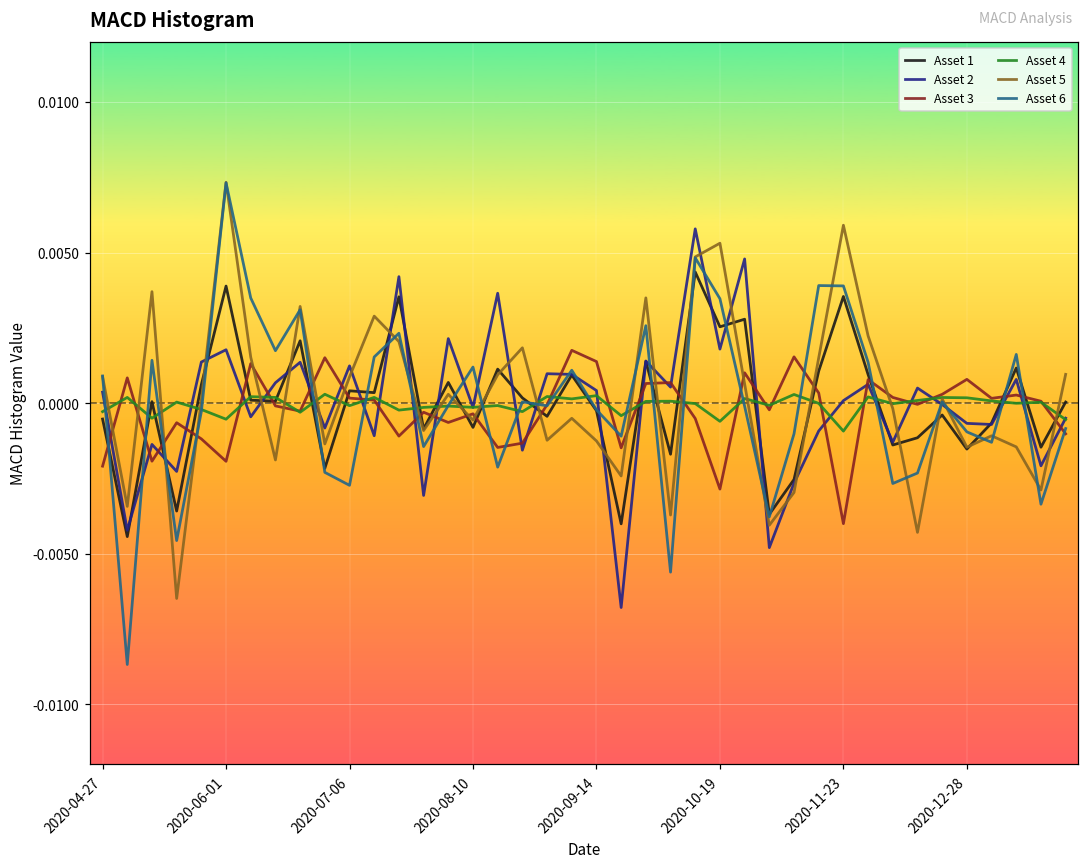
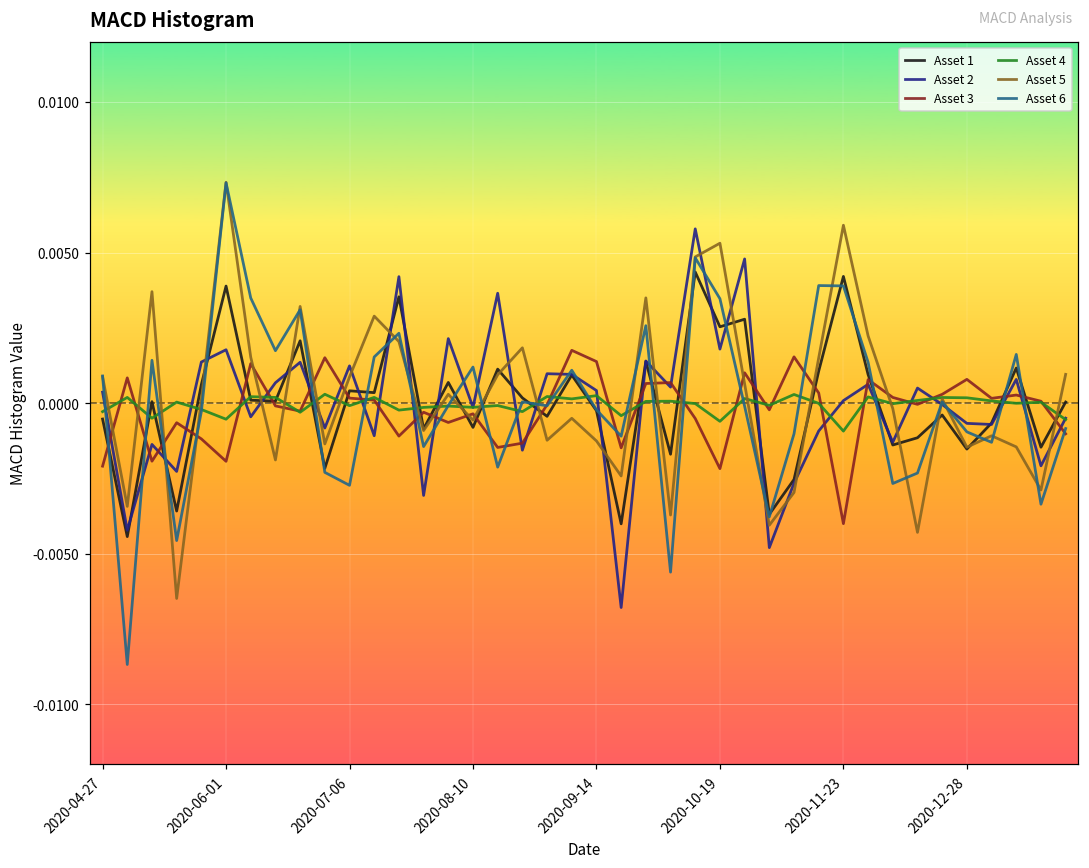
  {
    "Asset 1": {
      "2020-04-27": -0.0005,
      "2020-06-01": 0.0039,
      "2020-07-06": 0.0004,
      "2020-08-10": -0.0008,
      "2020-10-19": 0.0025,
-     "2020-11-23": 0.0035
+     "2020-11-23": 0.0042
    },
    "Asset 2": {
      "2020-04-27": 0.0004,
      "2020-06-01": 0.0018,
      "2020-07-06": 0.0012,
      "2020-09-14": 0.0004,
      "2020-10-19": 0.0018,
      "2020-11-23": 0.0001,
      "2020-12-28": -0.0007
    },
    "Asset 3": {
      "2020-04-27": -0.0021,
      "2020-06-01": -0.0019,
      "2020-07-06": 0.0002,
      "2020-08-10": -0.0004,
      "2020-09-14": 0.0014,
-     "2020-10-19": -0.0029,
+     "2020-10-19": -0.0022,
      "2020-11-23": -0.0040,
      "2020-12-28": 0.0008
    },
    "Asset 4": {
      "2020-04-27": -0.0003,
      "2020-06-01": -0.0005,
      "2020-07-06": -0.0001,
      "2020-09-14": 0.0002,
      "2020-10-19": -0.0006,
      "2020-11-23": -0.0009,
      "2020-12-28": 0.0002
    },
    "Asset 5": {
      "2020-07-06": 0.0009,
      "2020-08-10": -0.0006,
      "2020-09-14": -0.0013,
      "2020-10-19": 0.0053,
      "2020-11-23": 0.0059
    },
    "Asset 6": {
      "2020-07-06": -0.0027,
      "2020-08-10": 0.0012,
      "2020-10-19": 0.0035,
      "2020-11-23": 0.0039,
      "2020-12-28": -0.0010
    }
  }
